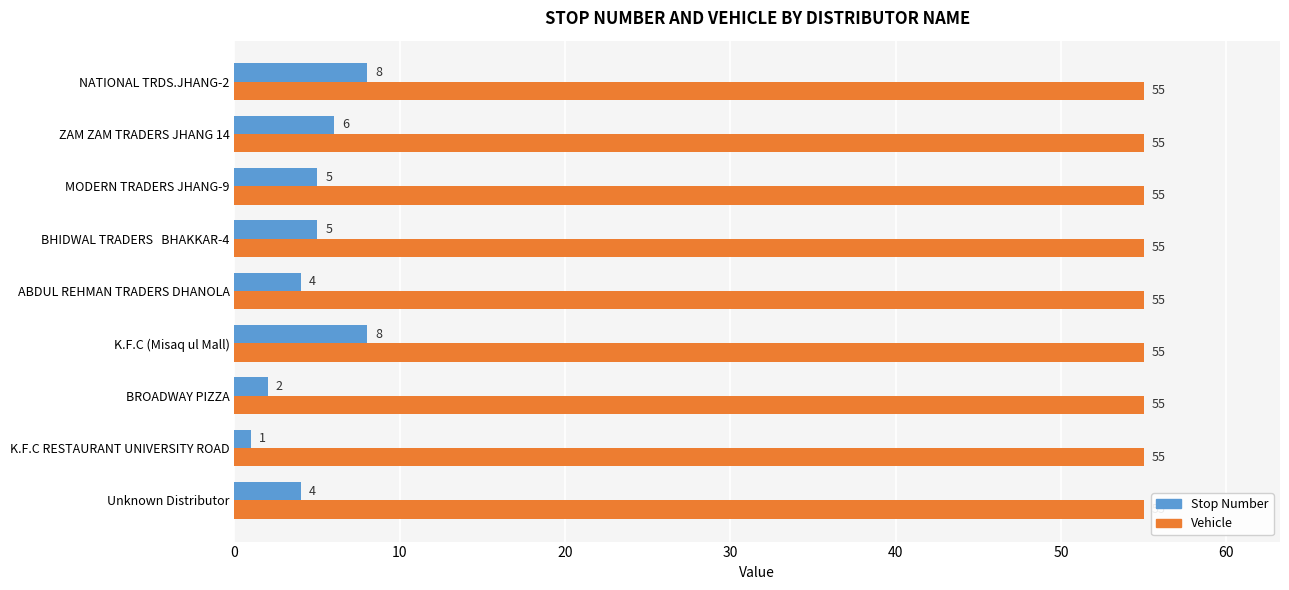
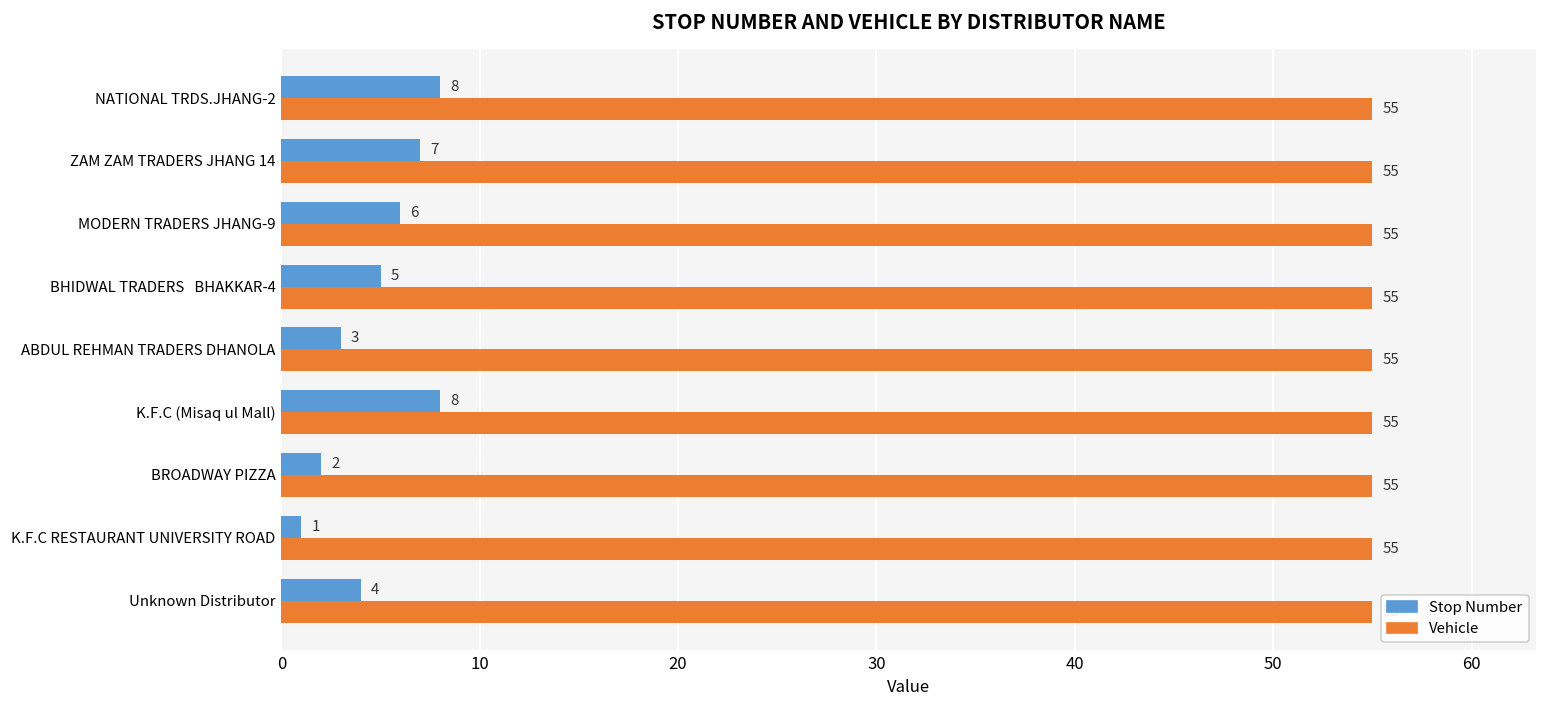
  {
    "Stop Number": {
      "NATIONAL TRDS.JHANG-2": 8,
-     "ZAM ZAM TRADERS JHANG 14": 6,
-     "MODERN TRADERS JHANG-9": 5,
+     "ZAM ZAM TRADERS JHANG 14": 7,
+     "MODERN TRADERS JHANG-9": 6,
      "BHIDWAL TRADERS BHAKKAR-4": 5,
-     "ABDUL REHMAN TRADERS DHANOLA": 4,
+     "ABDUL REHMAN TRADERS DHANOLA": 3,
      "K.F.C (Misaq ul Mall)": 8,
      "BROADWAY PIZZA": 2,
      "K.F.C RESTAURANT UNIVERSITY ROAD": 1,
      "Unknown Distributor": 4
    },
    "Vehicle": {
      "NATIONAL TRDS.JHANG-2": 55,
      "ZAM ZAM TRADERS JHANG 14": 55,
      "MODERN TRADERS JHANG-9": 55,
      "BHIDWAL TRADERS BHAKKAR-4": 55,
      "ABDUL REHMAN TRADERS DHANOLA": 55,
      "K.F.C (Misaq ul Mall)": 55,
      "BROADWAY PIZZA": 55,
      "K.F.C RESTAURANT UNIVERSITY ROAD": 55
    }
  }
